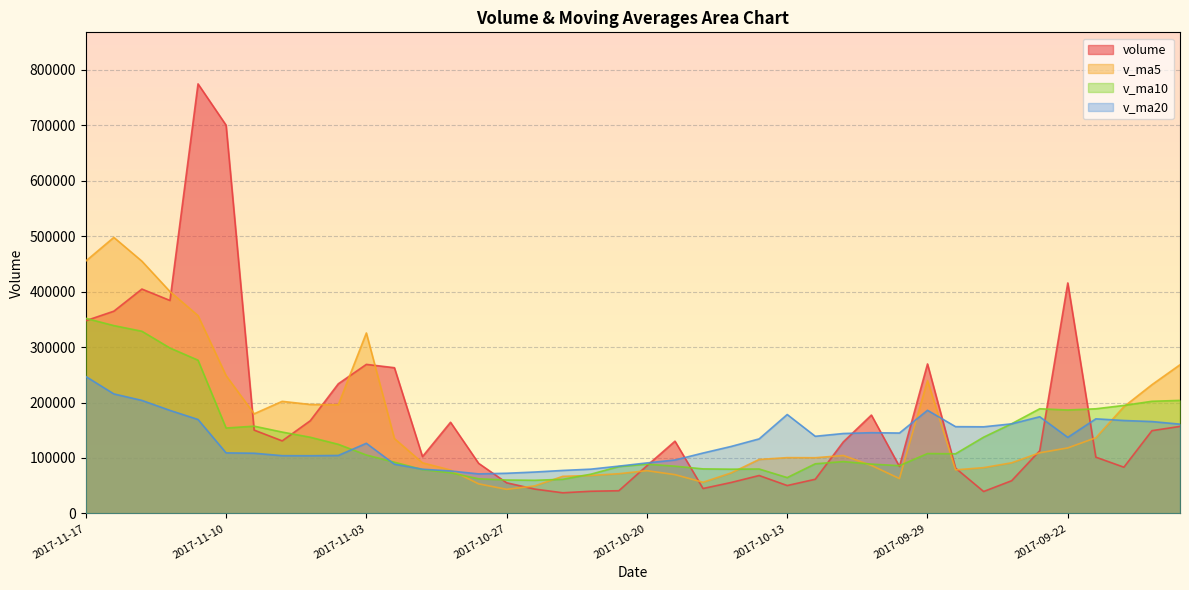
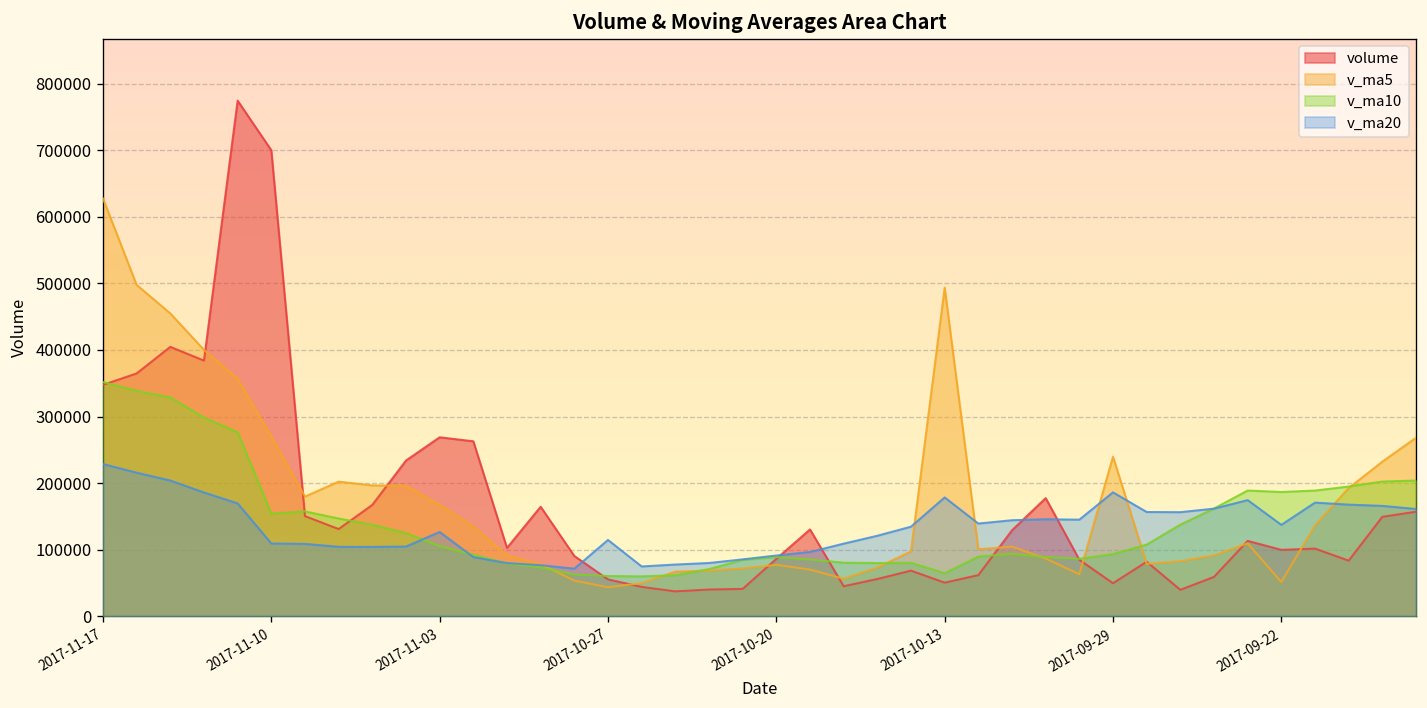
  {
    "volume": {
      "2017-11-10": 700000,
      "2017-11-03": 270000,
      "2017-10-27": 60000,
      "2017-10-13": 50000,
-     "2017-09-29": 270000,
-     "2017-09-22": 420000
+     "2017-09-29": 50000,
+     "2017-09-22": 100000
    },
    "v_ma5": {
-     "2017-11-17": 460000,
-     "2017-11-10": 250000,
-     "2017-11-03": 330000,
+     "2017-11-17": 630000,
+     "2017-11-10": 270000,
+     "2017-11-03": 170000,
      "2017-10-27": 40000,
      "2017-10-20": 80000,
-     "2017-10-13": 100000,
+     "2017-10-13": 490000,
      "2017-09-29": 240000,
-     "2017-09-22": 120000
+     "2017-09-22": 50000
    },
    "v_ma10": {
      "2017-11-10": 150000,
      "2017-11-03": 110000,
      "2017-10-27": 60000,
      "2017-10-13": 60000,
-     "2017-09-29": 110000,
+     "2017-09-29": 90000,
      "2017-09-22": 190000
    },
    "v_ma20": {
-     "2017-11-17": 250000,
+     "2017-11-17": 230000,
      "2017-11-10": 110000,
      "2017-11-03": 130000,
-     "2017-10-27": 70000,
+     "2017-10-27": 110000,
      "2017-10-13": 180000,
      "2017-09-29": 190000,
      "2017-09-22": 140000
    }
  }
